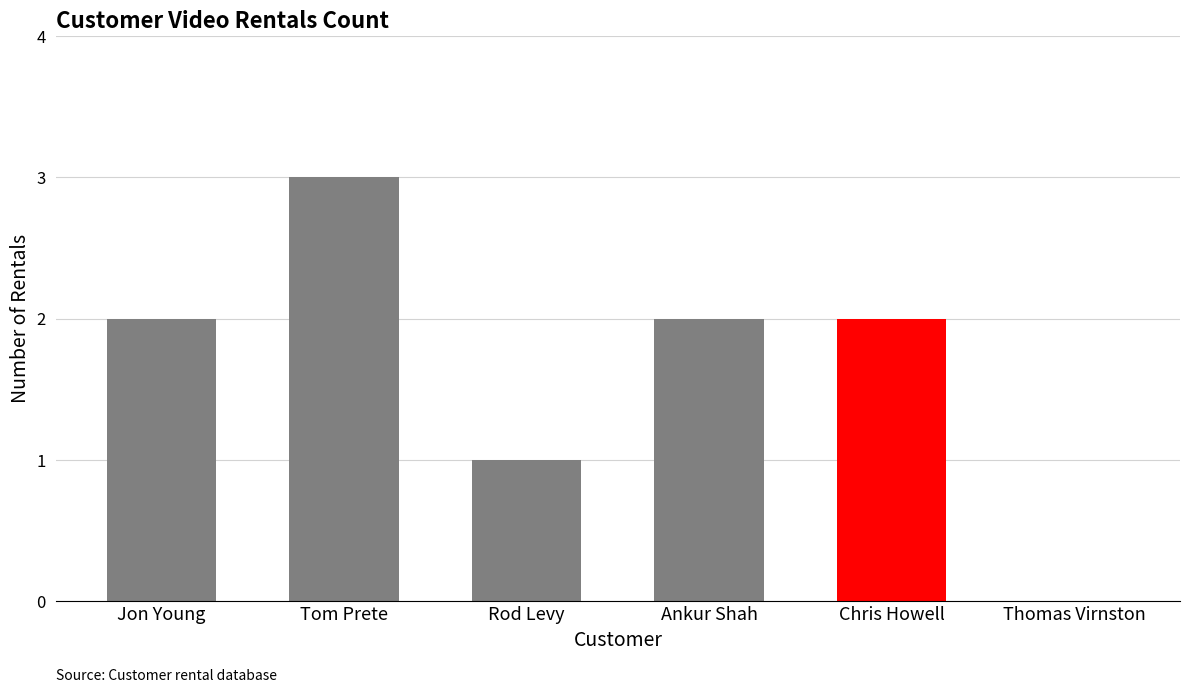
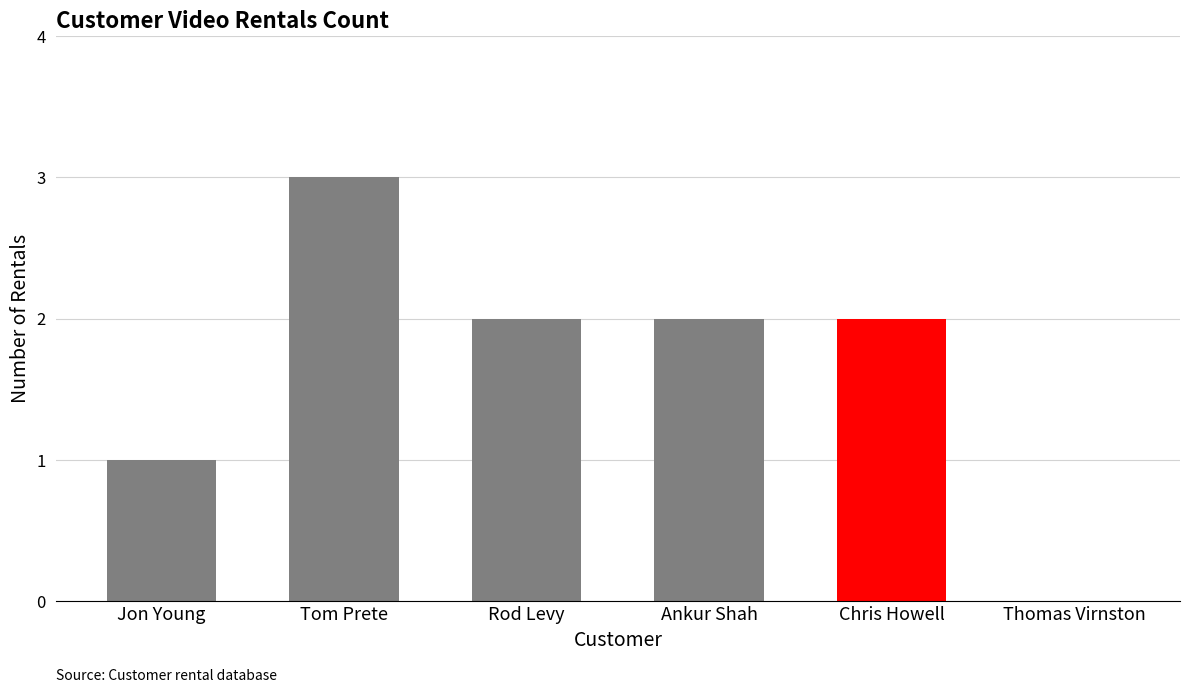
  {
-   "Jon Young": 2,
+   "Jon Young": 1,
    "Tom Prete": 3,
-   "Rod Levy": 1,
+   "Rod Levy": 2,
    "Ankur Shah": 2,
    "Chris Howell": 2,
    "Thomas Virnston": 0
  }
